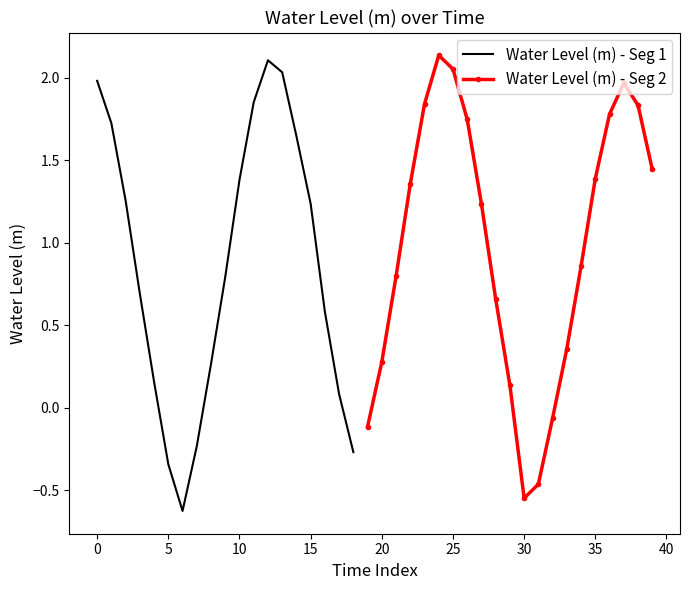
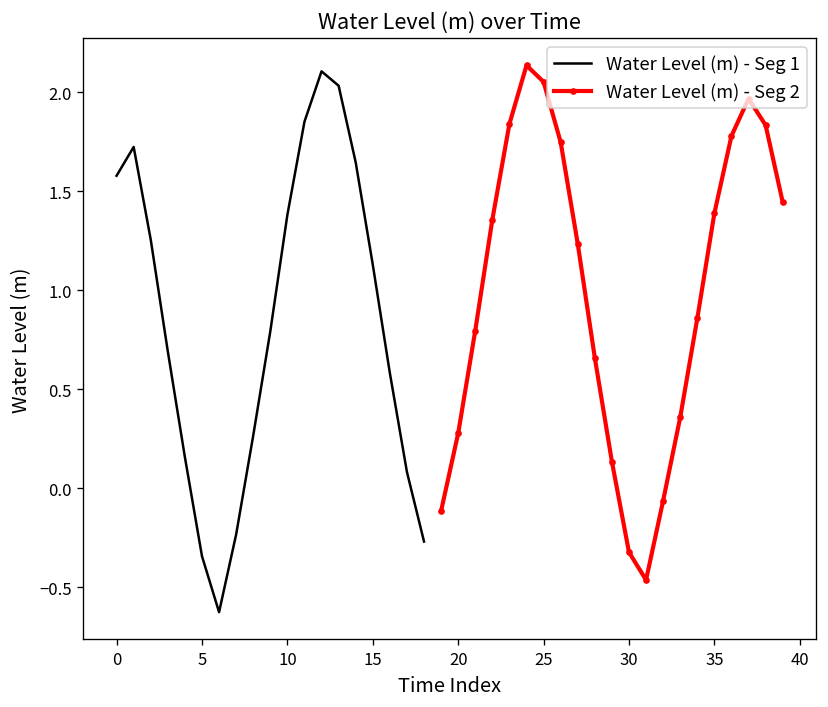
  {
    "Water Level (m) - Seg 1": {
-     "0": 1.98,
+     "0": 1.58,
      "5": -0.34,
      "10": 1.38,
-     "15": 1.24
+     "15": 1.13
    },
    "Water Level (m) - Seg 2": {
      "20": 0.28,
      "25": 2.05,
-     "30": -0.55,
+     "30": -0.32,
      "35": 1.39
    }
  }
